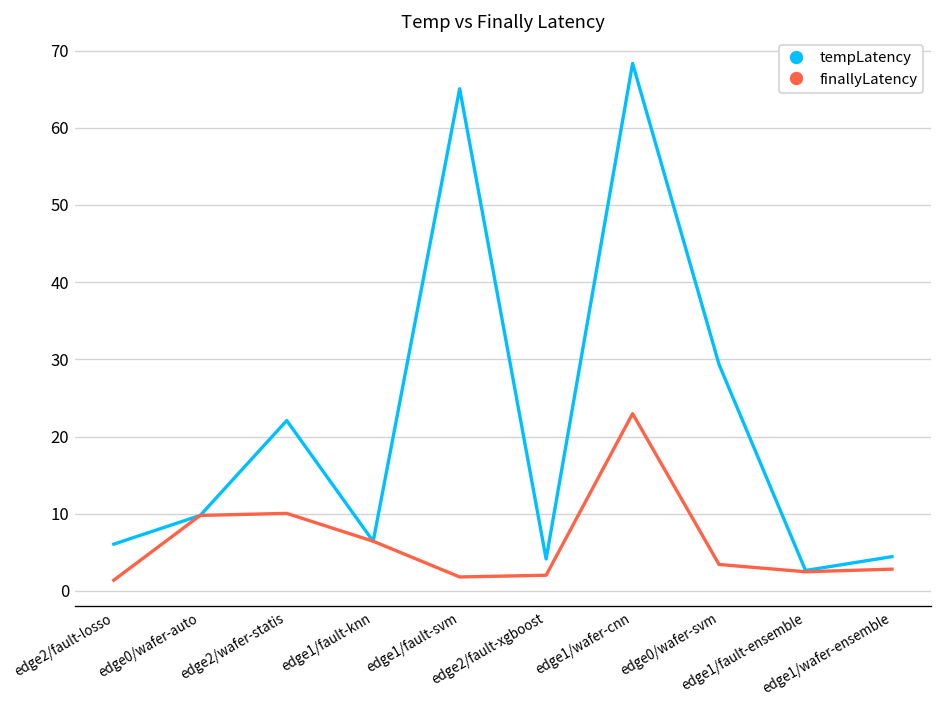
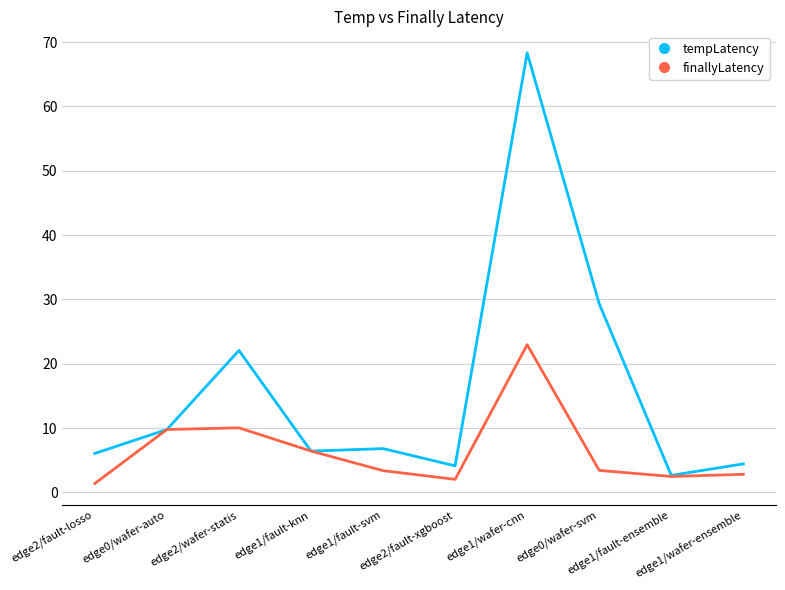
  {
    "tempLatency": {
      "edge2/fault-losso": 6,
      "edge2/wafer-statis": 22,
-     "edge1/fault-svm": 65,
+     "edge1/fault-svm": 7,
      "edge2/fault-xgboost": 4,
      "edge1/wafer-cnn": 68,
      "edge0/wafer-svm": 29,
      "edge1/wafer-ensemble": 4
    },
    "finallyLatency": {
      "edge2/fault-losso": 1,
      "edge2/wafer-statis": 10,
-     "edge1/fault-svm": 2,
+     "edge1/fault-svm": 3,
      "edge2/fault-xgboost": 2,
      "edge1/wafer-cnn": 23,
      "edge0/wafer-svm": 3,
      "edge1/wafer-ensemble": 3
    }
  }
